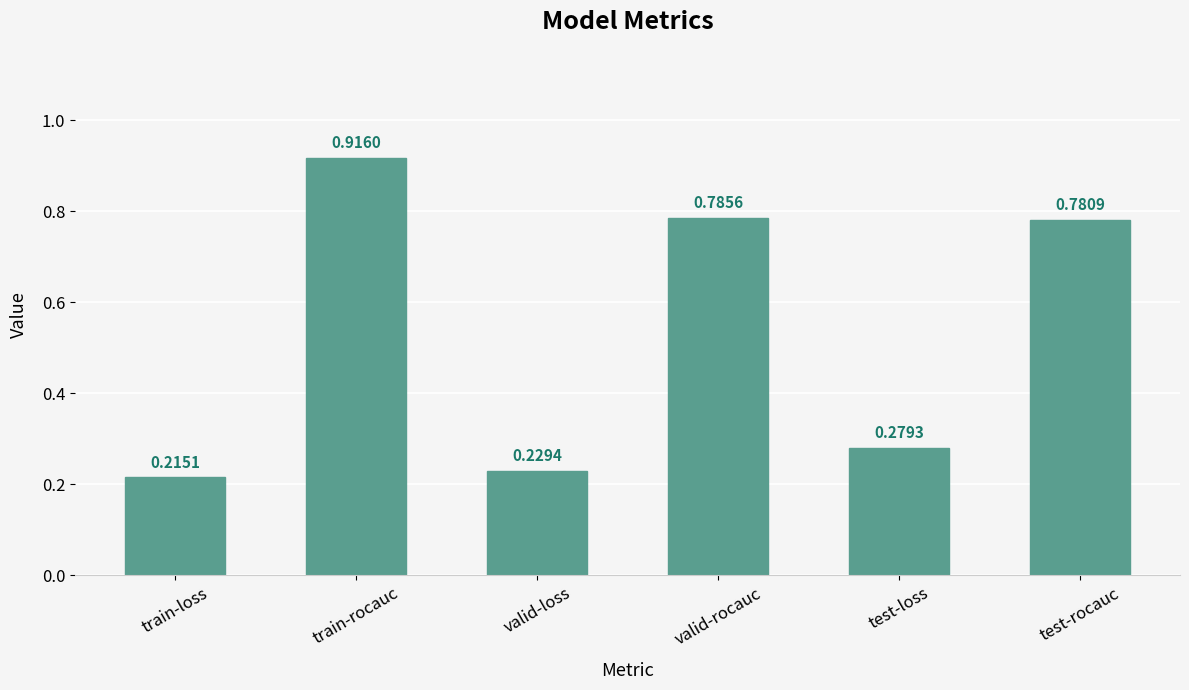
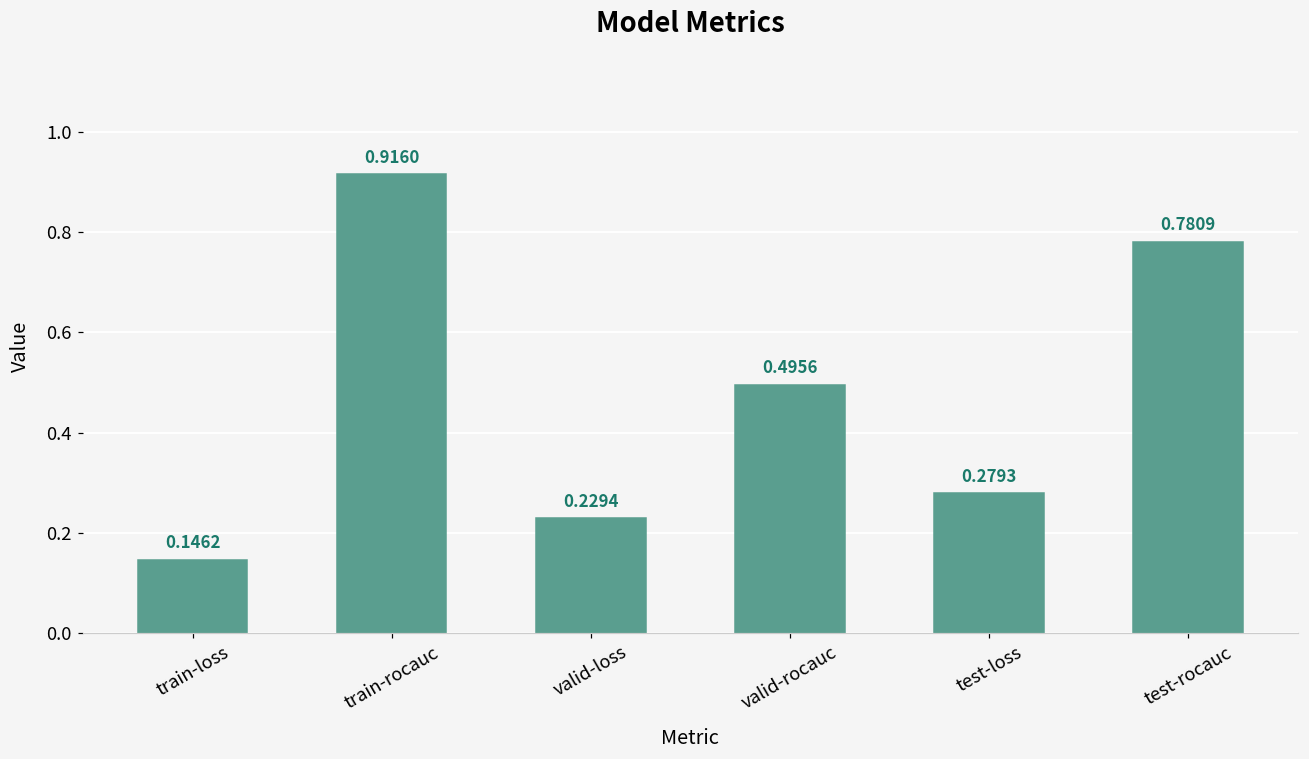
  {
-   "train-loss": 0.2151,
+   "train-loss": 0.1462,
    "train-rocauc": 0.9160,
    "valid-loss": 0.2294,
-   "valid-rocauc": 0.7856,
+   "valid-rocauc": 0.4956,
    "test-loss": 0.2793,
    "test-rocauc": 0.7809
  }
